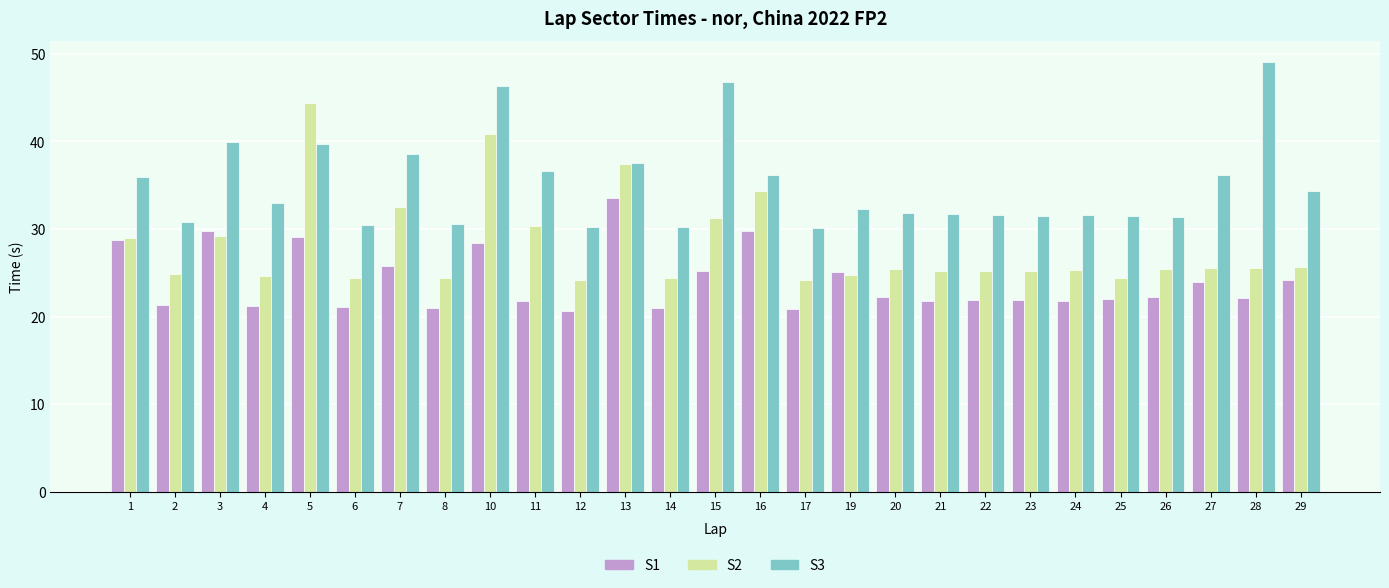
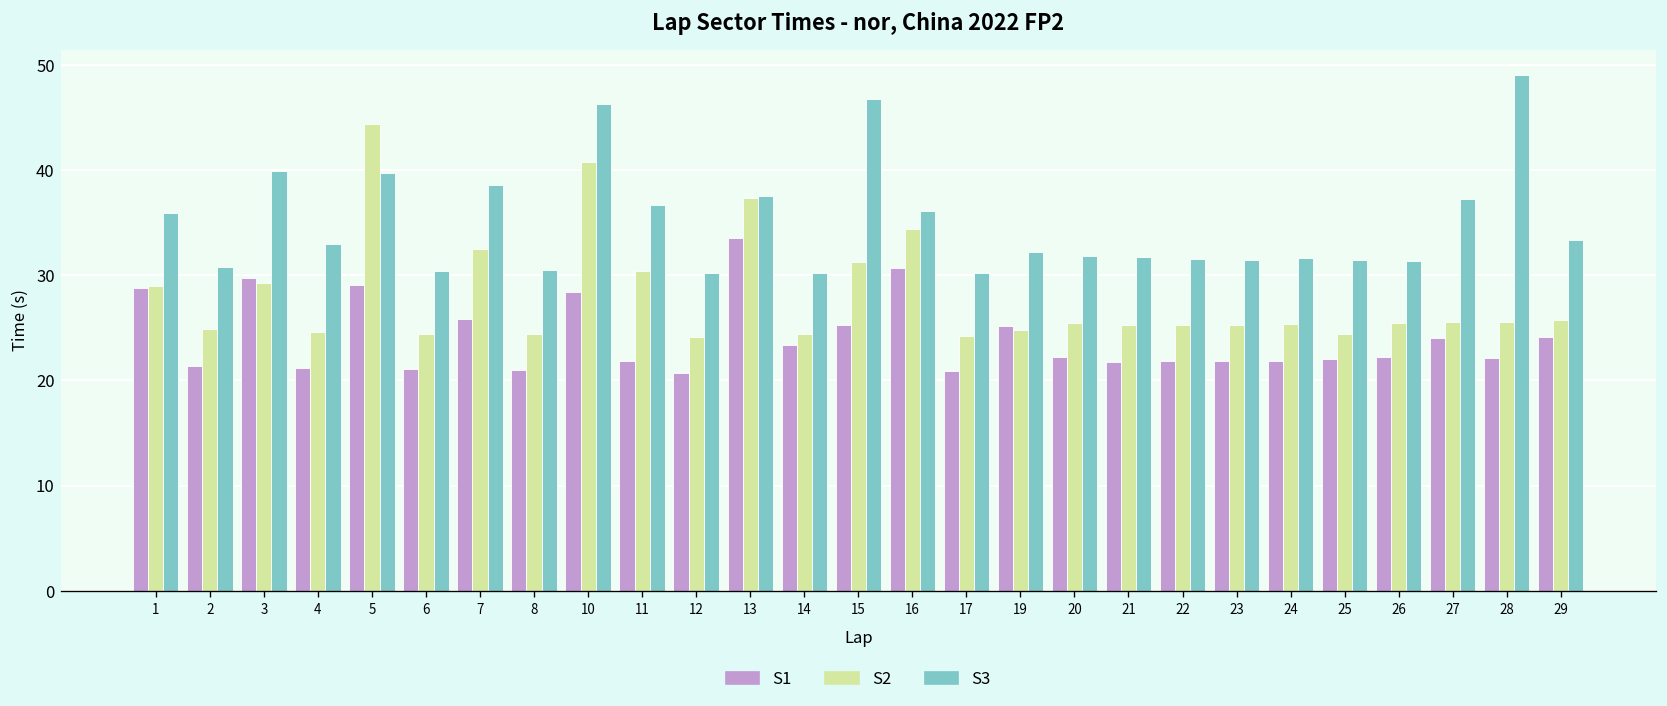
  {
    "S1": {
      "1": 29,
      "2": 21,
      "3": 30,
      "4": 21,
      "5": 29,
      "6": 21,
      "7": 26,
      "8": 21,
      "10": 28,
      "11": 22,
      "12": 21,
      "13": 34,
-     "14": 21,
+     "14": 23,
      "15": 25,
-     "16": 30,
+     "16": 31,
      "17": 21,
      "19": 25,
      "20": 22,
      "21": 22,
      "22": 22,
      "23": 22,
      "24": 22,
      "25": 22,
      "26": 22,
      "27": 24,
      "28": 22,
      "29": 24
    },
    "S2": {
      "1": 29,
      "2": 25,
      "3": 29,
      "4": 25,
      "5": 44,
      "6": 24,
      "7": 33,
      "8": 24,
      "10": 41,
      "11": 30,
      "12": 24,
      "13": 37,
      "14": 24,
      "15": 31,
      "16": 34,
      "17": 24,
      "19": 25,
      "20": 25,
      "21": 25,
      "22": 25,
      "23": 25,
      "24": 25,
      "25": 24,
      "26": 25,
      "27": 26,
      "28": 26,
      "29": 26
    },
    "S3": {
      "1": 36,
      "2": 31,
      "3": 40,
      "4": 33,
      "5": 40,
      "6": 30,
      "7": 39,
      "8": 31,
      "10": 46,
      "11": 37,
      "12": 30,
      "13": 38,
      "14": 30,
      "15": 47,
      "16": 36,
      "17": 30,
      "19": 32,
      "20": 32,
      "21": 32,
      "22": 32,
      "23": 31,
      "24": 32,
      "25": 31,
      "26": 31,
-     "27": 36,
+     "27": 37,
      "28": 49,
-     "29": 34
+     "29": 33
    }
  }
